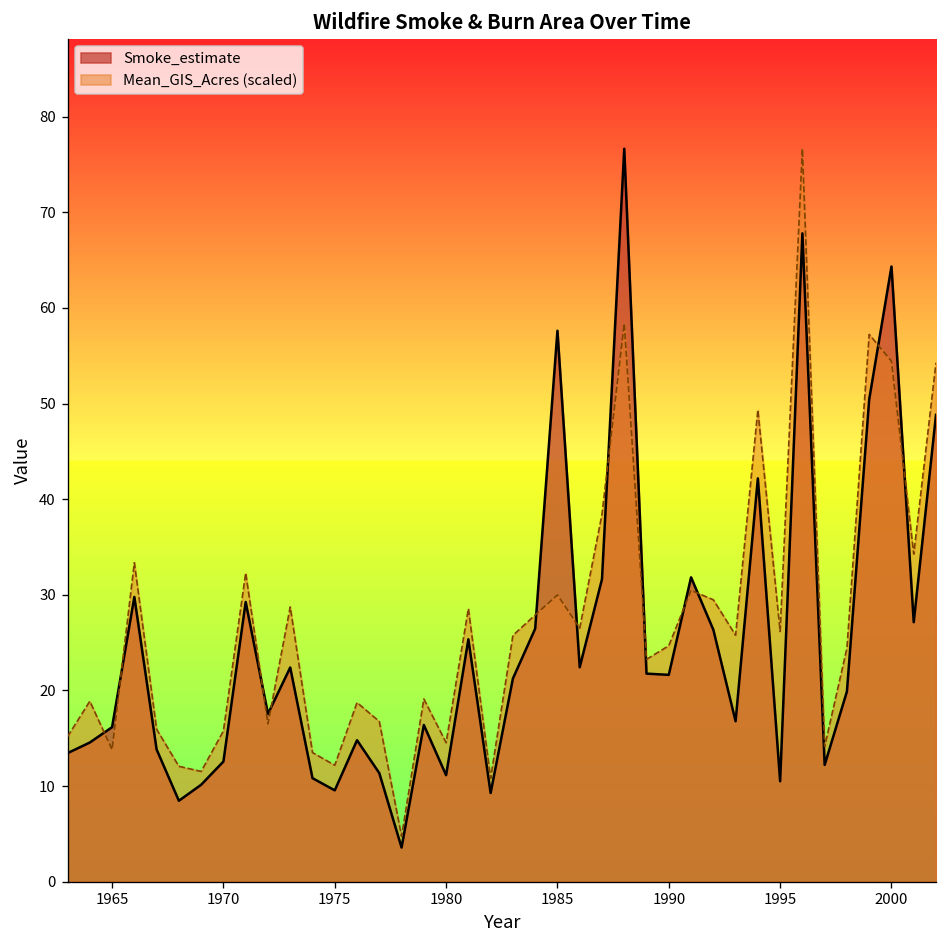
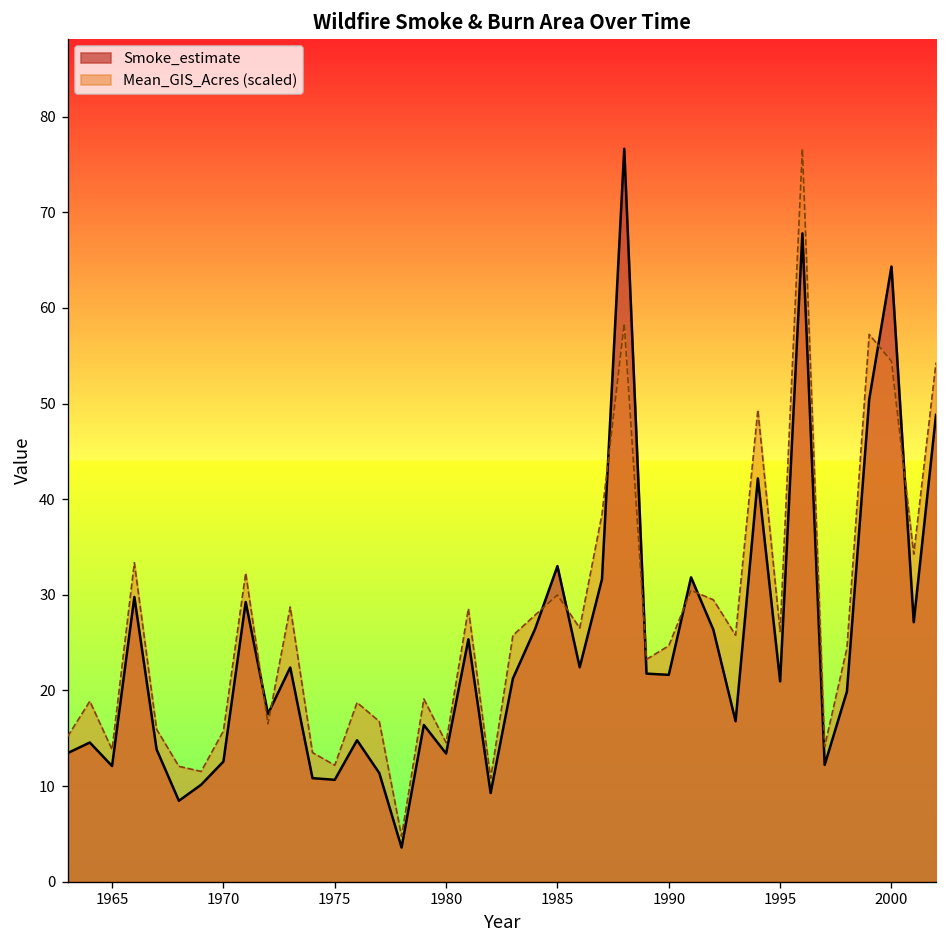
  {
    "Smoke_estimate": {
-     "1965": 16,
+     "1965": 12,
      "1970": 13,
-     "1975": 10,
-     "1980": 11,
-     "1985": 58,
+     "1975": 11,
+     "1980": 13,
+     "1985": 33,
      "1990": 22,
-     "1995": 11,
+     "1995": 21,
      "2000": 64
    },
    "Mean_GIS_Acres (scaled)": {
      "1965": 14,
      "1970": 16,
      "1975": 12,
      "1980": 15,
      "1985": 30,
      "1990": 25,
      "1995": 26,
      "2000": 54
    }
  }
